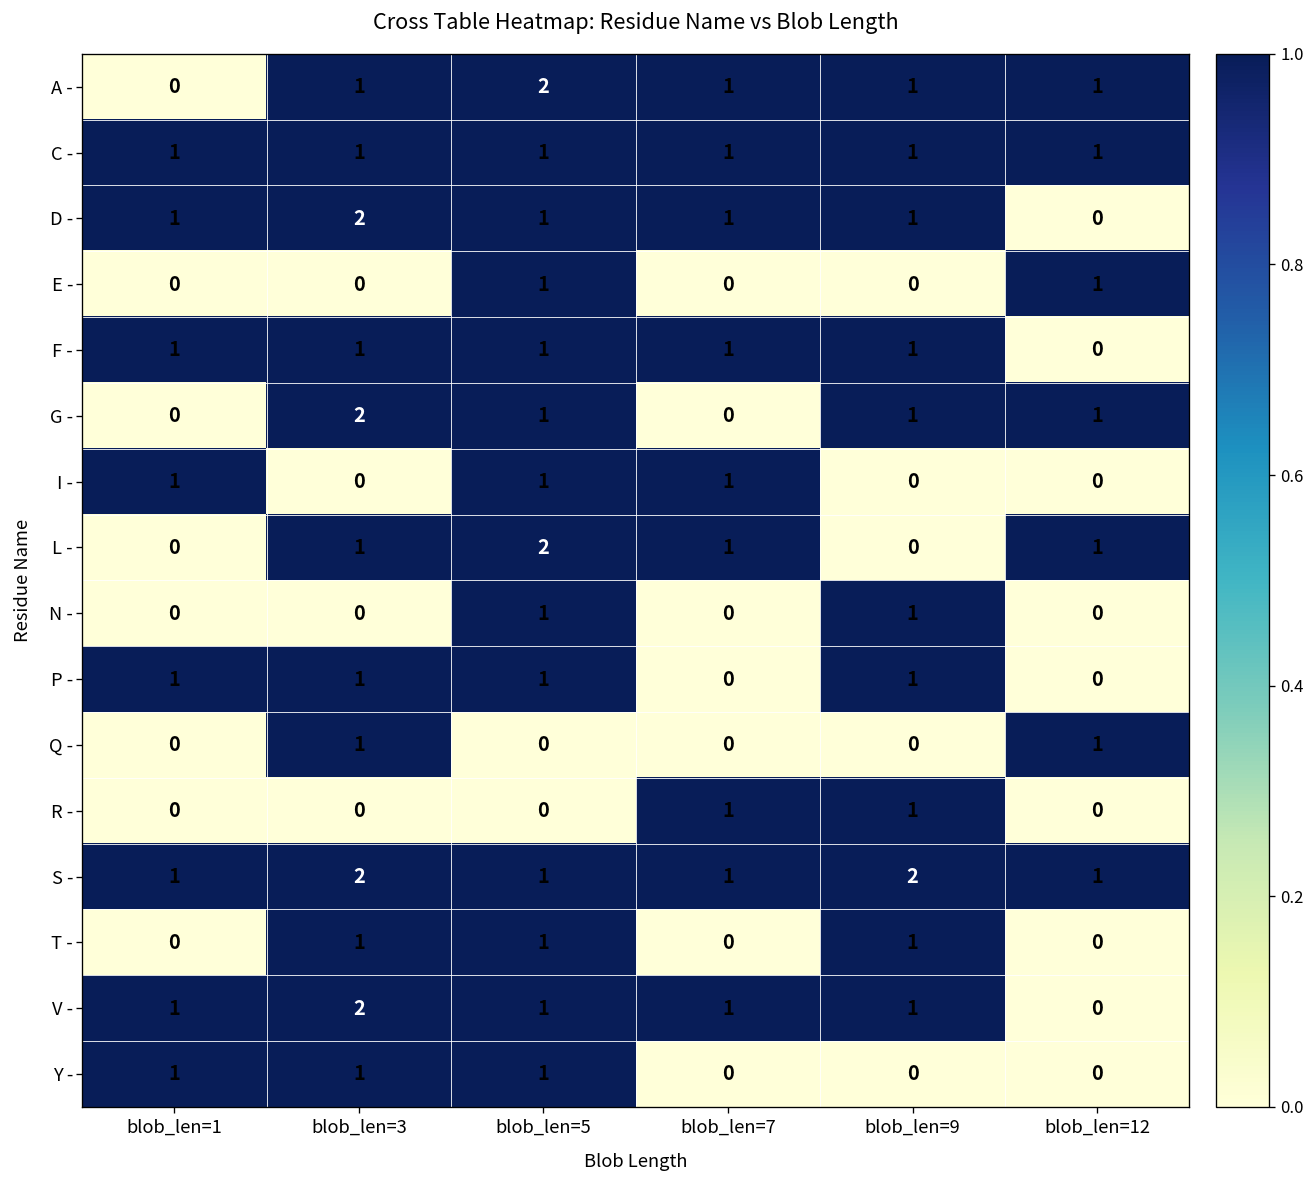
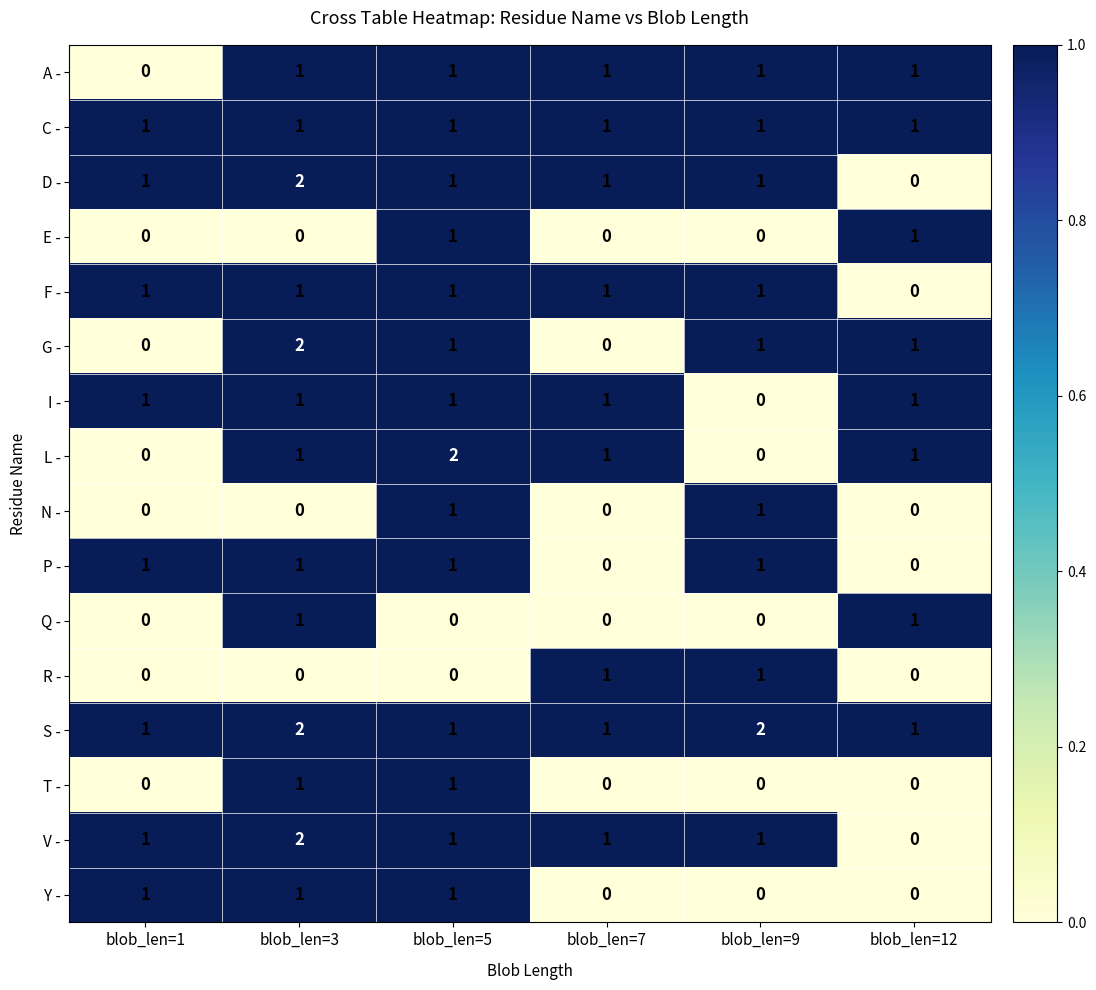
  {
    "A -": {
      "blob_len=1": 0,
      "blob_len=3": 1,
-     "blob_len=5": 2,
+     "blob_len=5": 1,
      "blob_len=7": 1,
      "blob_len=9": 1,
      "blob_len=12": 1
    },
    "C -": {
      "blob_len=1": 1,
      "blob_len=3": 1,
      "blob_len=5": 1,
      "blob_len=7": 1,
      "blob_len=9": 1,
      "blob_len=12": 1
    },
    "D -": {
      "blob_len=1": 1,
      "blob_len=3": 2,
      "blob_len=5": 1,
      "blob_len=7": 1,
      "blob_len=9": 1,
      "blob_len=12": 0
    },
    "E -": {
      "blob_len=1": 0,
      "blob_len=3": 0,
      "blob_len=5": 1,
      "blob_len=7": 0,
      "blob_len=9": 0,
      "blob_len=12": 1
    },
    "F -": {
      "blob_len=1": 1,
      "blob_len=3": 1,
      "blob_len=5": 1,
      "blob_len=7": 1,
      "blob_len=9": 1,
      "blob_len=12": 0
    },
    "G -": {
      "blob_len=1": 0,
      "blob_len=3": 2,
      "blob_len=5": 1,
      "blob_len=7": 0,
      "blob_len=9": 1,
      "blob_len=12": 1
    },
    "I -": {
      "blob_len=1": 1,
-     "blob_len=3": 0,
+     "blob_len=3": 1,
      "blob_len=5": 1,
      "blob_len=7": 1,
      "blob_len=9": 0,
-     "blob_len=12": 0
+     "blob_len=12": 1
    },
    "L -": {
      "blob_len=1": 0,
      "blob_len=3": 1,
      "blob_len=5": 2,
      "blob_len=7": 1,
      "blob_len=9": 0,
      "blob_len=12": 1
    },
    "N -": {
      "blob_len=1": 0,
      "blob_len=3": 0,
      "blob_len=5": 1,
      "blob_len=7": 0,
      "blob_len=9": 1,
      "blob_len=12": 0
    },
    "P -": {
      "blob_len=1": 1,
      "blob_len=3": 1,
      "blob_len=5": 1,
      "blob_len=7": 0,
      "blob_len=9": 1,
      "blob_len=12": 0
    },
    "Q -": {
      "blob_len=1": 0,
      "blob_len=3": 1,
      "blob_len=5": 0,
      "blob_len=7": 0,
      "blob_len=9": 0,
      "blob_len=12": 1
    },
    "R -": {
      "blob_len=1": 0,
      "blob_len=3": 0,
      "blob_len=5": 0,
      "blob_len=7": 1,
      "blob_len=9": 1,
      "blob_len=12": 0
    },
    "S -": {
      "blob_len=1": 1,
      "blob_len=3": 2,
      "blob_len=5": 1,
      "blob_len=7": 1,
      "blob_len=9": 2,
      "blob_len=12": 1
    },
    "T -": {
      "blob_len=1": 0,
      "blob_len=3": 1,
      "blob_len=5": 1,
      "blob_len=7": 0,
-     "blob_len=9": 1,
+     "blob_len=9": 0,
      "blob_len=12": 0
    },
    "V -": {
      "blob_len=1": 1,
      "blob_len=3": 2,
      "blob_len=5": 1,
      "blob_len=7": 1,
      "blob_len=9": 1,
      "blob_len=12": 0
    },
    "Y -": {
      "blob_len=1": 1,
      "blob_len=3": 1,
      "blob_len=5": 1,
      "blob_len=7": 0,
      "blob_len=9": 0,
      "blob_len=12": 0
    }
  }
